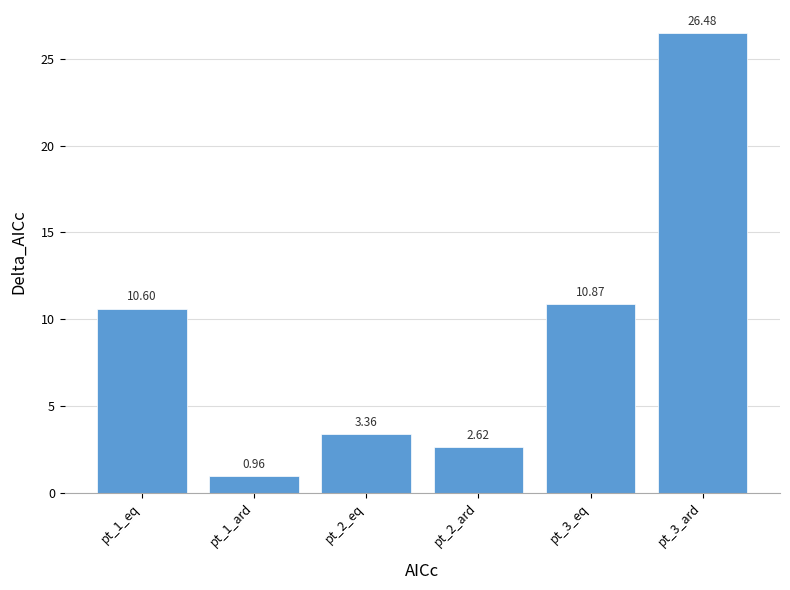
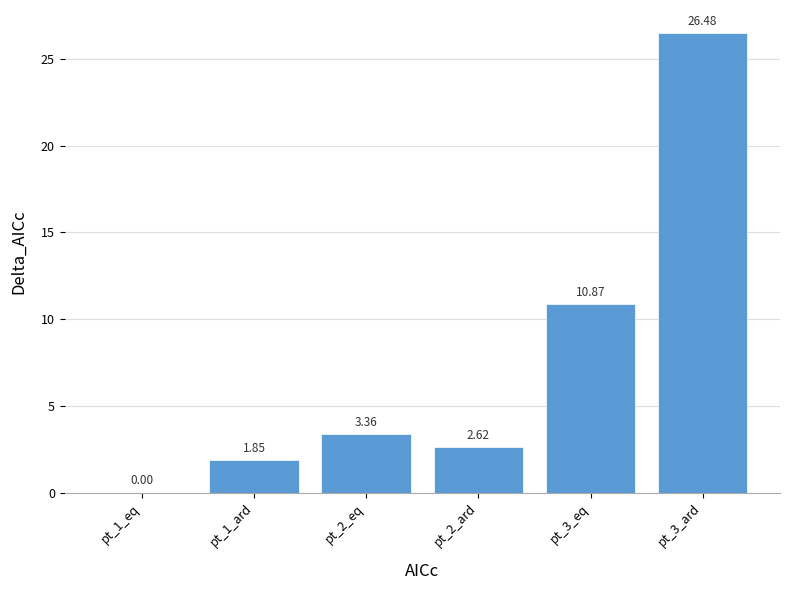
  {
-   "pt_1_eq": 10.60,
-   "pt_1_ard": 0.96,
+   "pt_1_eq": 0.00,
+   "pt_1_ard": 1.85,
    "pt_2_eq": 3.36,
    "pt_2_ard": 2.62,
    "pt_3_eq": 10.87,
    "pt_3_ard": 26.48
  }
